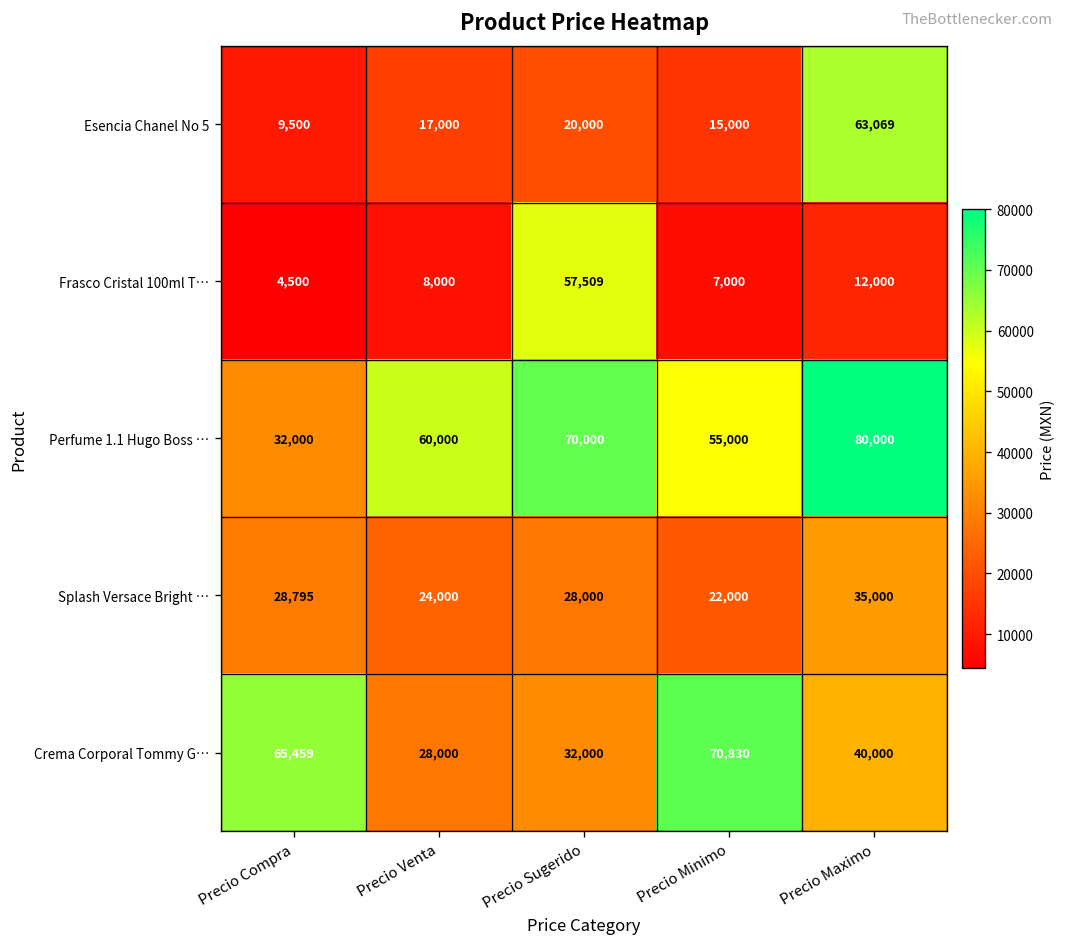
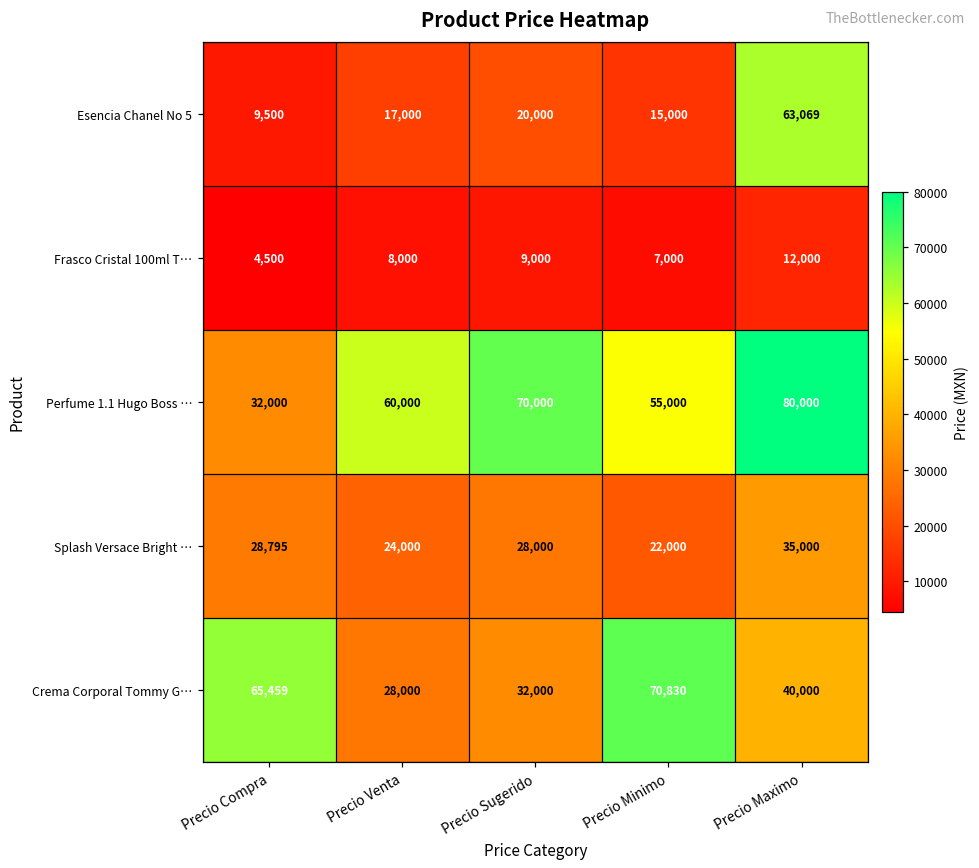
  {
    "Esencia Chanel No 5": {
      "Precio Compra": "9,500",
      "Precio Venta": "17,000",
      "Precio Sugerido": "20,000",
      "Precio Minimo": "15,000",
      "Precio Maximo": "63,069"
    },
    "Frasco Cristal 100ml T…": {
      "Precio Compra": "4,500",
      "Precio Venta": "8,000",
-     "Precio Sugerido": "57,509",
+     "Precio Sugerido": "9,000",
      "Precio Minimo": "7,000",
      "Precio Maximo": "12,000"
    },
    "Perfume 1.1 Hugo Boss …": {
      "Precio Compra": "32,000",
      "Precio Venta": "60,000",
      "Precio Sugerido": "70,000",
      "Precio Minimo": "55,000",
      "Precio Maximo": "80,000"
    },
    "Splash Versace Bright …": {
      "Precio Compra": "28,795",
      "Precio Venta": "24,000",
      "Precio Sugerido": "28,000",
      "Precio Minimo": "22,000",
      "Precio Maximo": "35,000"
    },
    "Crema Corporal Tommy G…": {
      "Precio Compra": "65,459",
      "Precio Venta": "28,000",
      "Precio Sugerido": "32,000",
      "Precio Minimo": "70,830",
      "Precio Maximo": "40,000"
    }
  }
